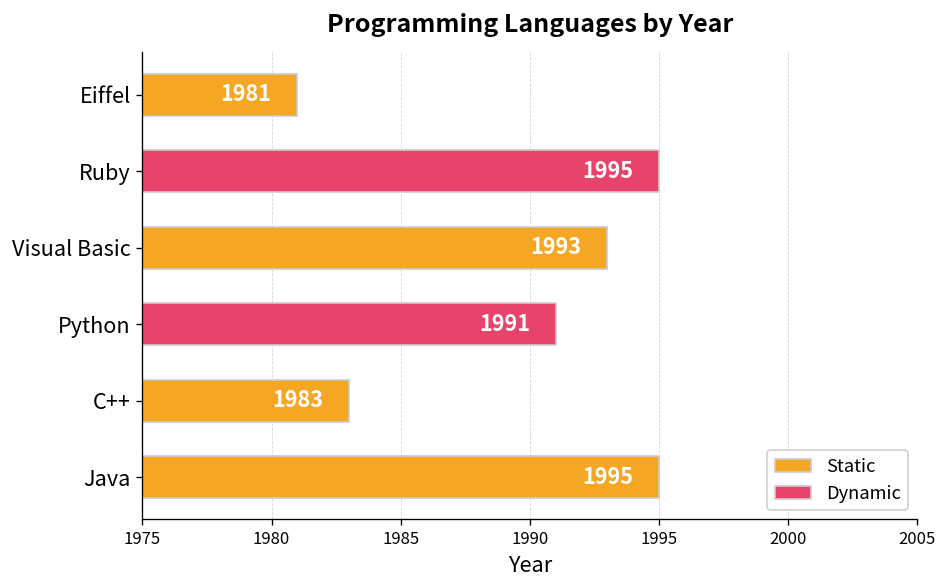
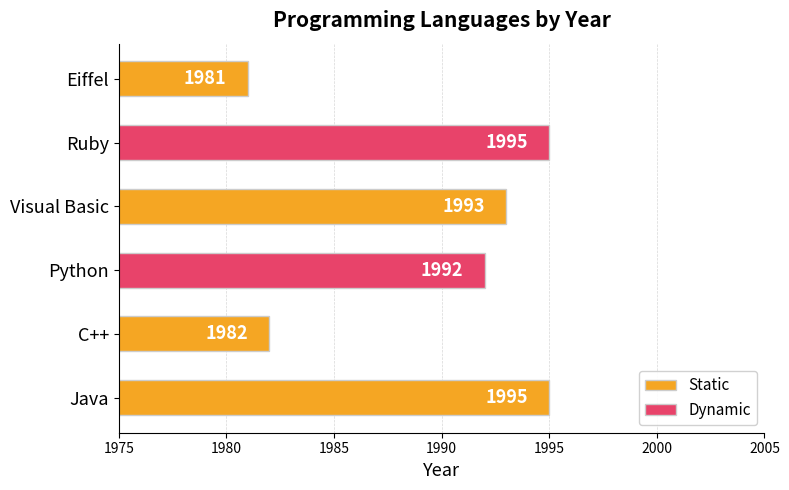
  {
    "Eiffel": 1981,
    "Ruby": 1995,
    "Visual Basic": 1993,
-   "Python": 1991,
-   "C++": 1983,
+   "Python": 1992,
+   "C++": 1982,
    "Java": 1995
  }
